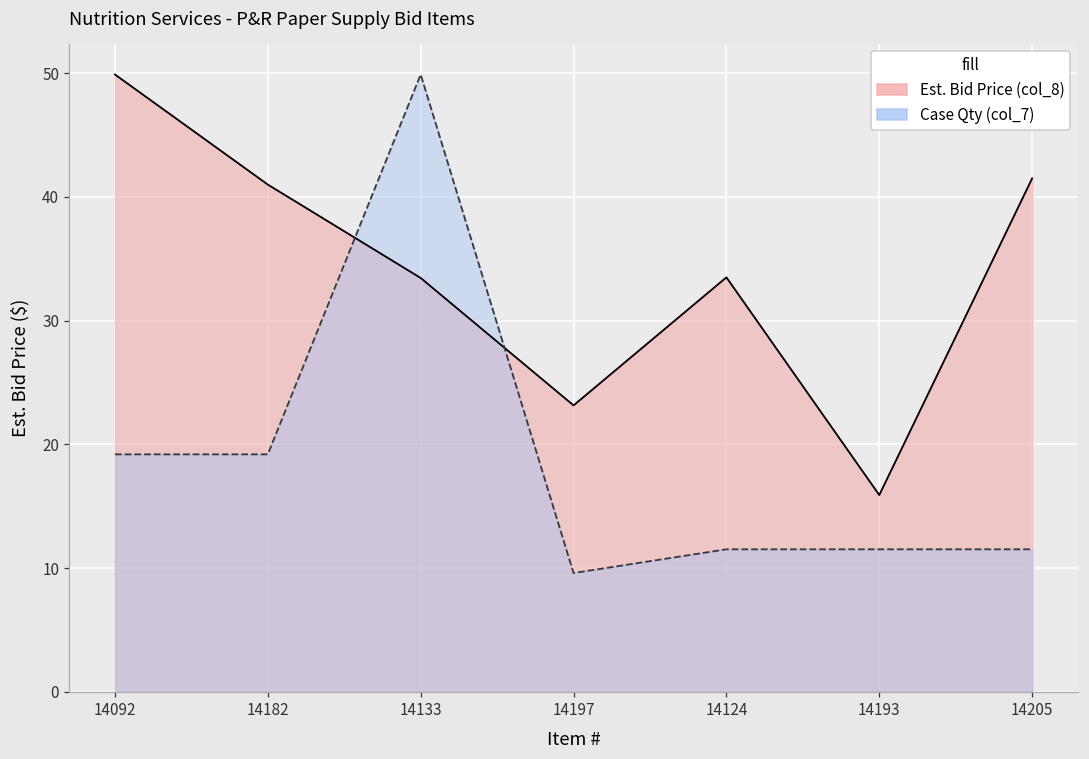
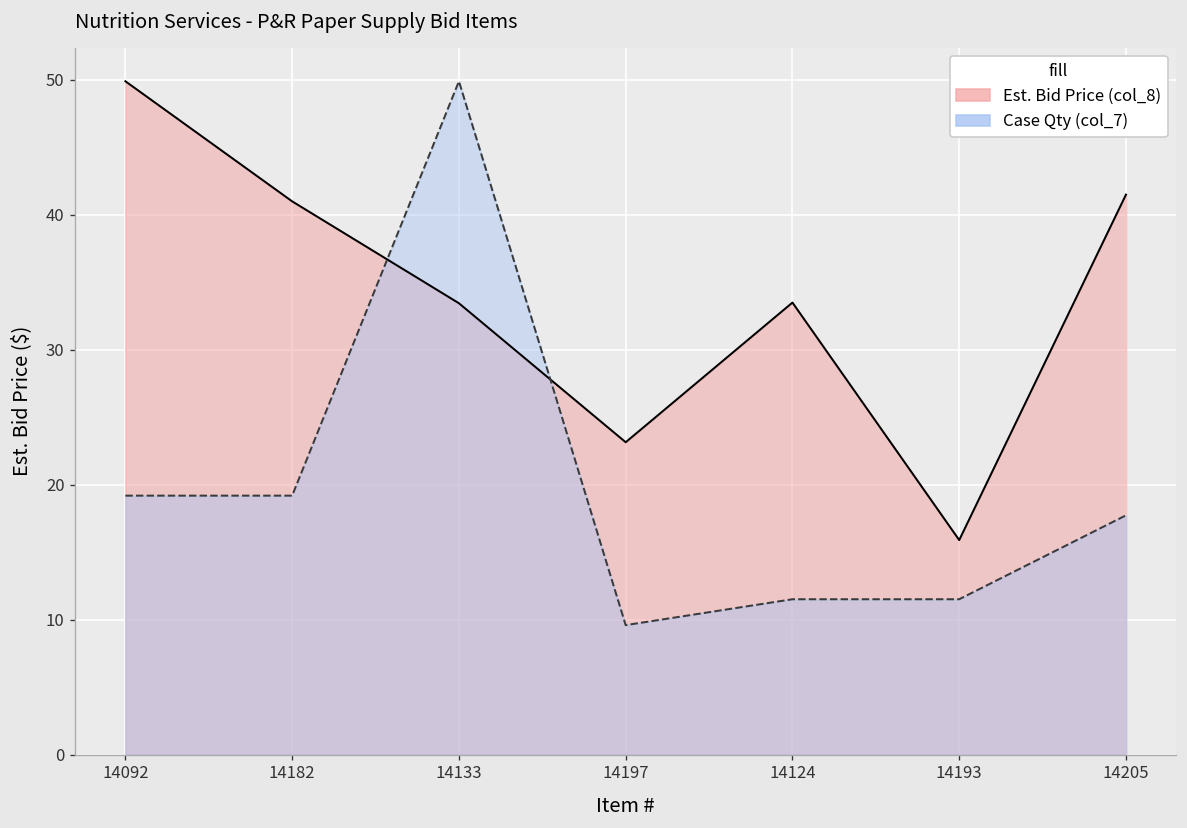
  {
    "Est. Bid Price (col_8)": {
      "14092": 49.9,
      "14182": 41.0,
      "14133": 33.5,
      "14197": 23.2,
      "14124": 33.5,
      "14193": 15.9,
      "14205": 41.5
    },
    "Case Qty (col_7)": {
      "14092": 19.2,
      "14182": 19.2,
      "14133": 49.9,
      "14197": 9.6,
      "14124": 11.5,
      "14193": 11.5,
-     "14205": 11.5
+     "14205": 17.7
    }
  }
